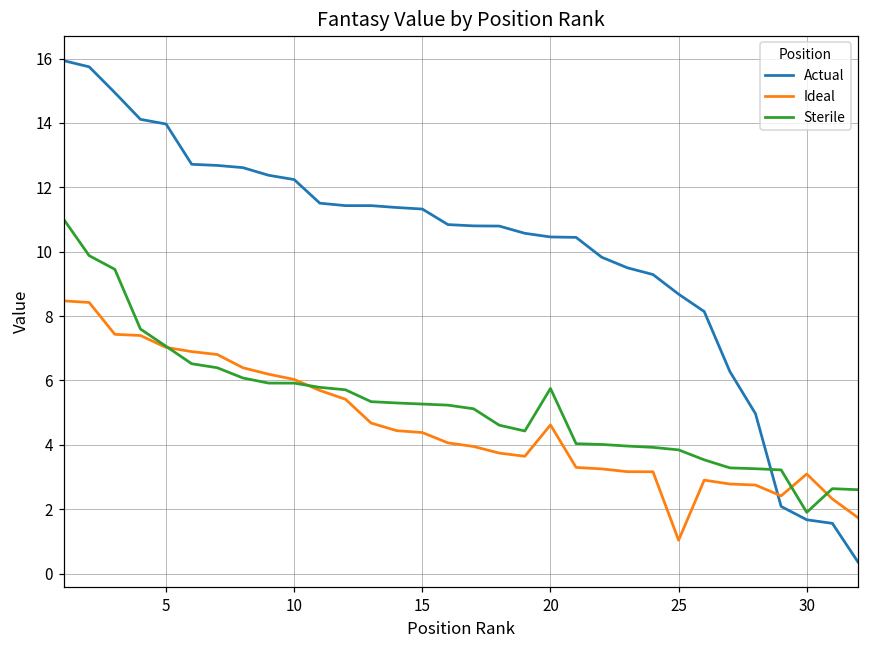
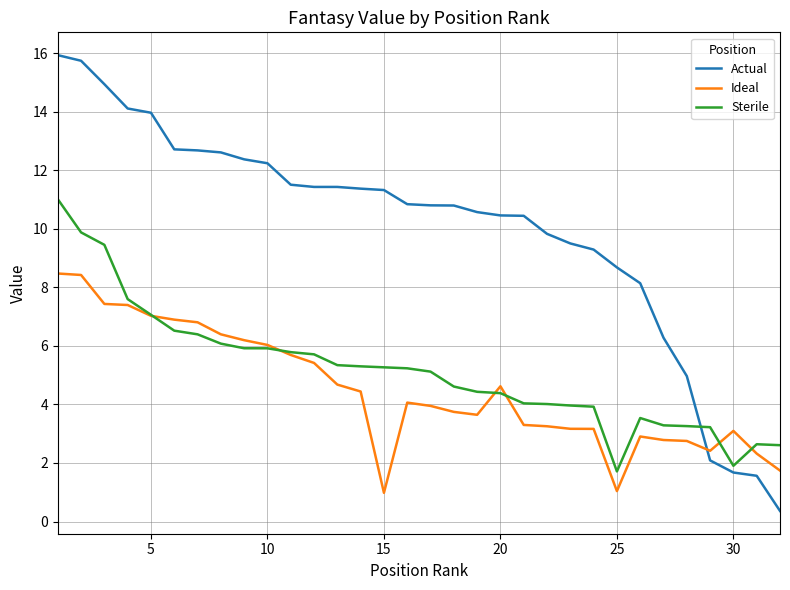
  {
    "Actual": {
      "5": 14.0,
      "10": 12.2,
      "15": 11.3,
      "20": 10.5,
      "25": 8.7,
      "30": 1.7
    },
    "Ideal": {
      "10": 6.0,
-     "15": 4.4,
+     "15": 1.0,
      "20": 4.6,
      "25": 1.0,
      "30": 3.1
    },
    "Sterile": {
      "10": 5.9,
      "15": 5.3,
-     "20": 5.8,
-     "25": 3.8,
+     "20": 4.4,
+     "25": 1.7,
      "30": 1.9
    }
  }
